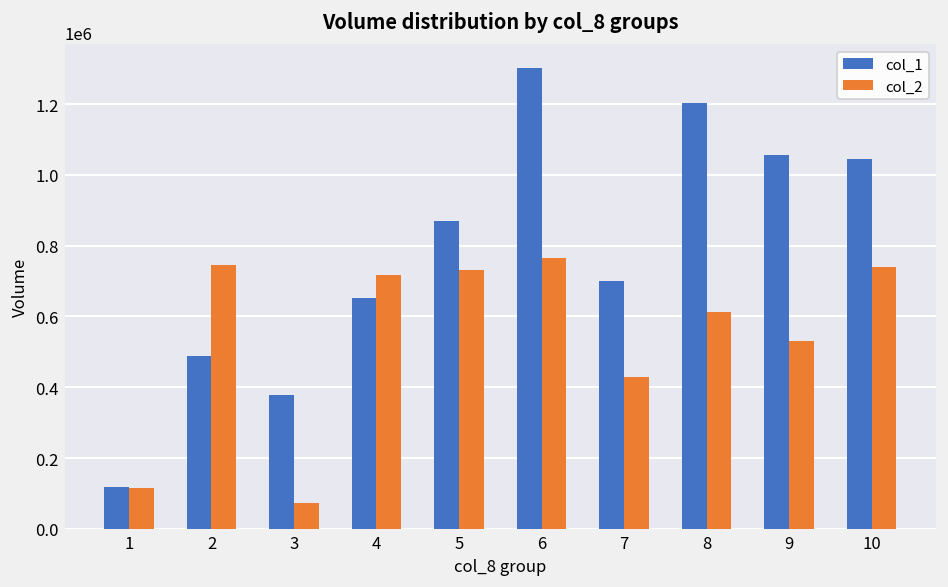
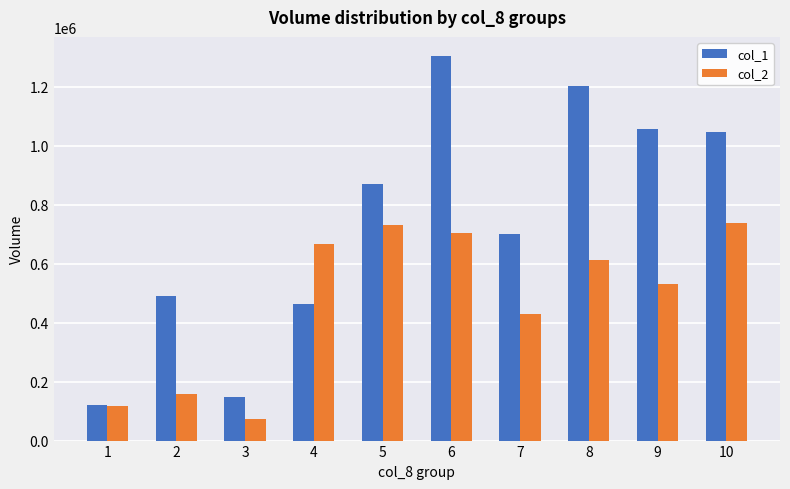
  {
    "col_1": {
      "1": 120000,
      "2": 490000,
-     "3": 380000,
-     "4": 650000,
+     "3": 150000,
+     "4": 460000,
      "5": 870000,
      "6": 1300000,
      "7": 700000,
      "8": 1200000,
      "9": 1060000,
      "10": 1050000
    },
    "col_2": {
      "1": 120000,
-     "2": 750000,
+     "2": 160000,
      "3": 70000,
-     "4": 720000,
+     "4": 670000,
      "5": 730000,
-     "6": 770000,
+     "6": 700000,
      "7": 430000,
      "8": 610000,
      "9": 530000,
      "10": 740000
    }
  }
